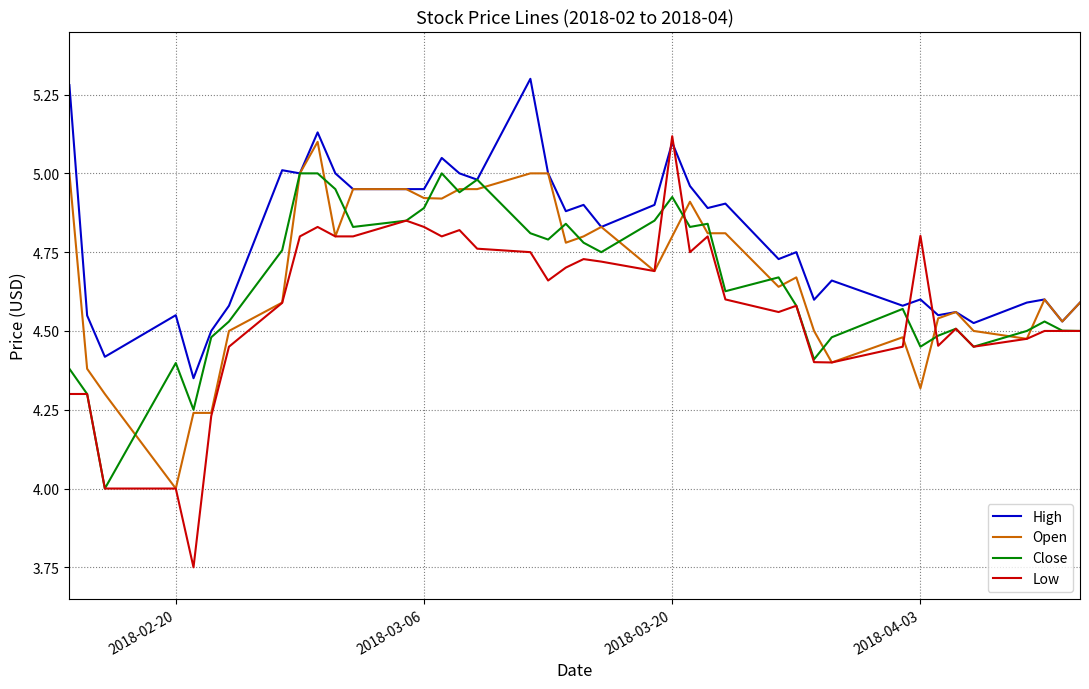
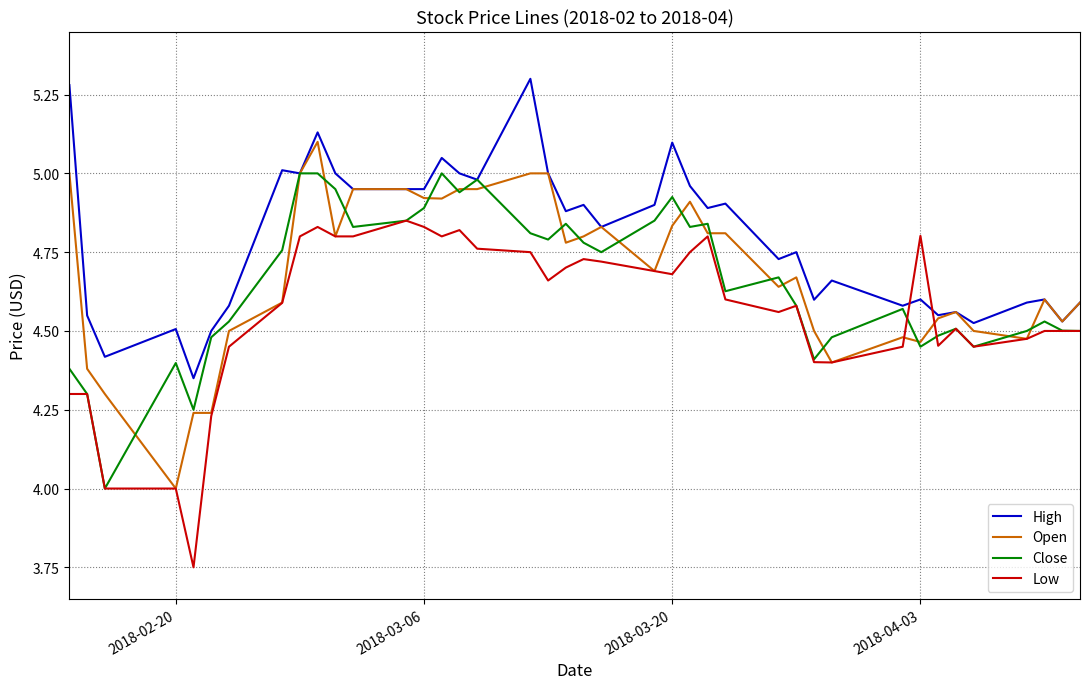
  {
    "High": {
-     "2018-02-20": 4.55,
+     "2018-02-20": 4.51,
      "2018-03-06": 4.95,
      "2018-03-20": 5.10,
      "2018-04-03": 4.60
    },
    "Open": {
      "2018-03-06": 4.92,
-     "2018-03-20": 4.80,
-     "2018-04-03": 4.32
+     "2018-03-20": 4.83,
+     "2018-04-03": 4.47
    },
    "Close": {
      "2018-02-20": 4.40,
      "2018-03-06": 4.89,
      "2018-03-20": 4.93,
      "2018-04-03": 4.45
    },
    "Low": {
      "2018-03-06": 4.83,
-     "2018-03-20": 5.12,
+     "2018-03-20": 4.68,
      "2018-04-03": 4.80
    }
  }
